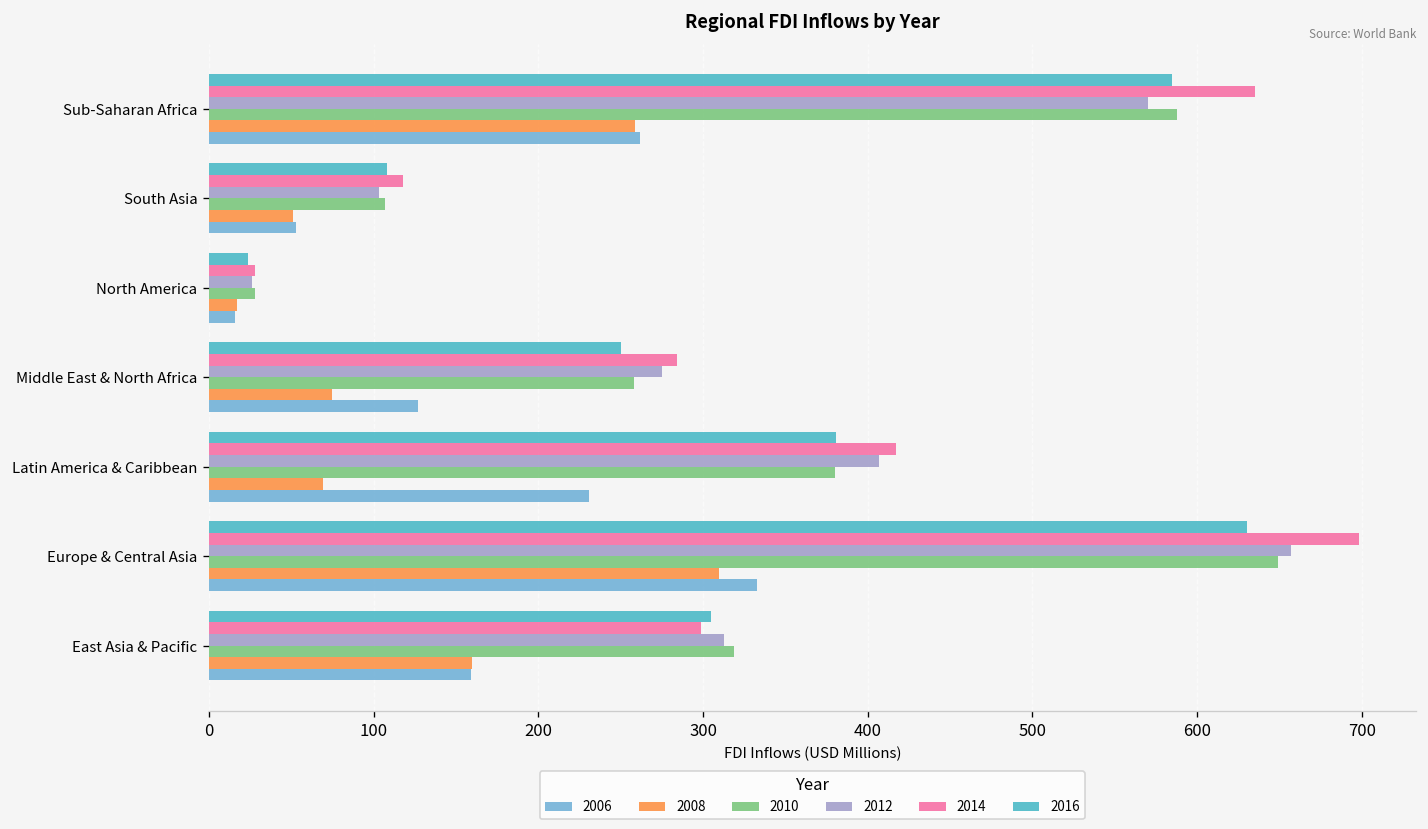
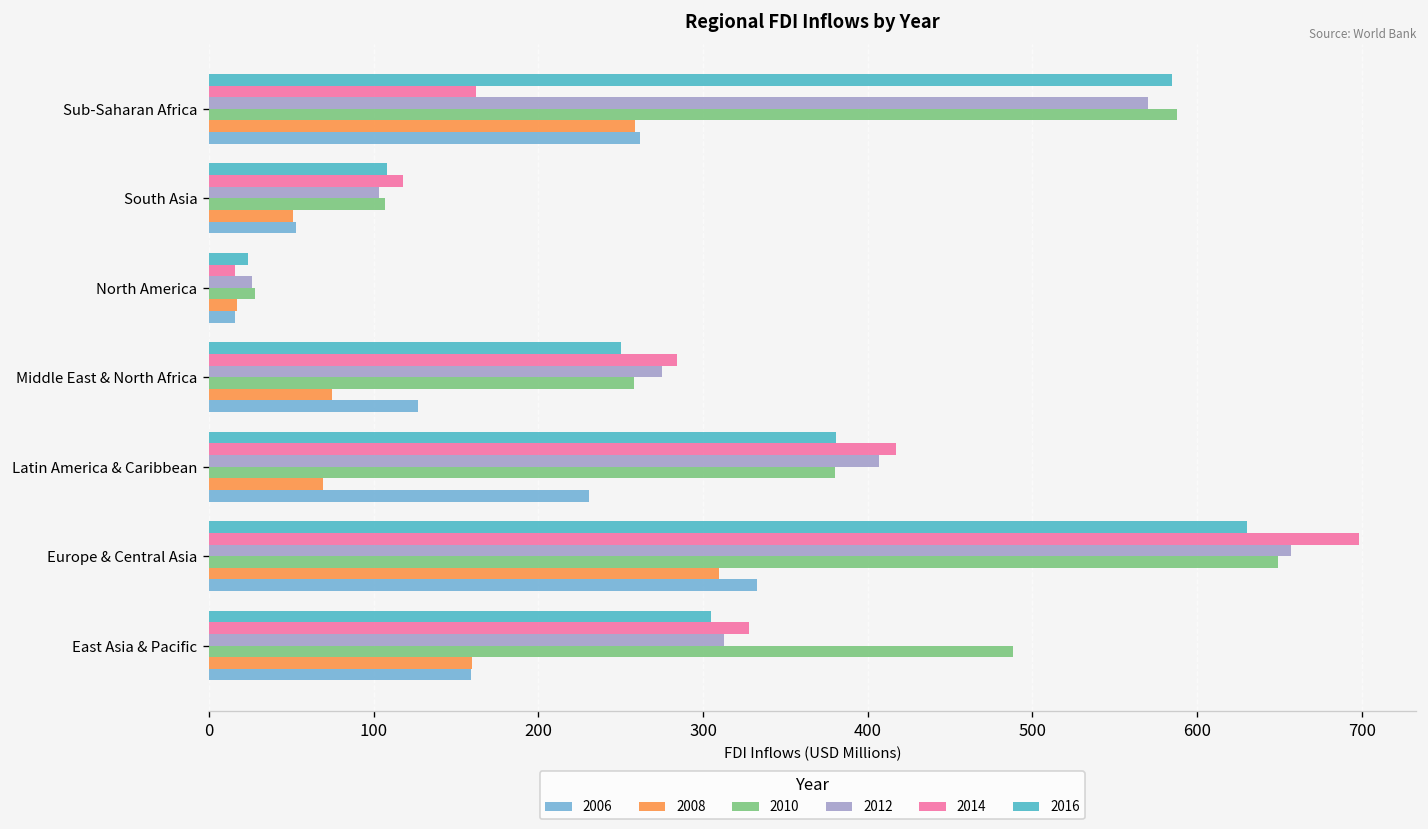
  {
    "2008": {
      "Sub-Saharan Africa": 259,
      "South Asia": 51,
      "North America": 17,
      "Middle East & North Africa": 75,
      "Latin America & Caribbean": 69,
      "Europe & Central Asia": 310,
      "East Asia & Pacific": 160
    },
    "2010": {
      "Sub-Saharan Africa": 588,
      "South Asia": 107,
      "North America": 28,
      "Middle East & North Africa": 258,
      "Latin America & Caribbean": 380,
      "Europe & Central Asia": 649,
-     "East Asia & Pacific": 319
+     "East Asia & Pacific": 488
    },
    "2014": {
-     "Sub-Saharan Africa": 635,
+     "Sub-Saharan Africa": 162,
      "South Asia": 118,
-     "North America": 28,
+     "North America": 16,
      "Middle East & North Africa": 284,
      "Latin America & Caribbean": 417,
      "Europe & Central Asia": 698,
-     "East Asia & Pacific": 299
+     "East Asia & Pacific": 328
    }
  }
